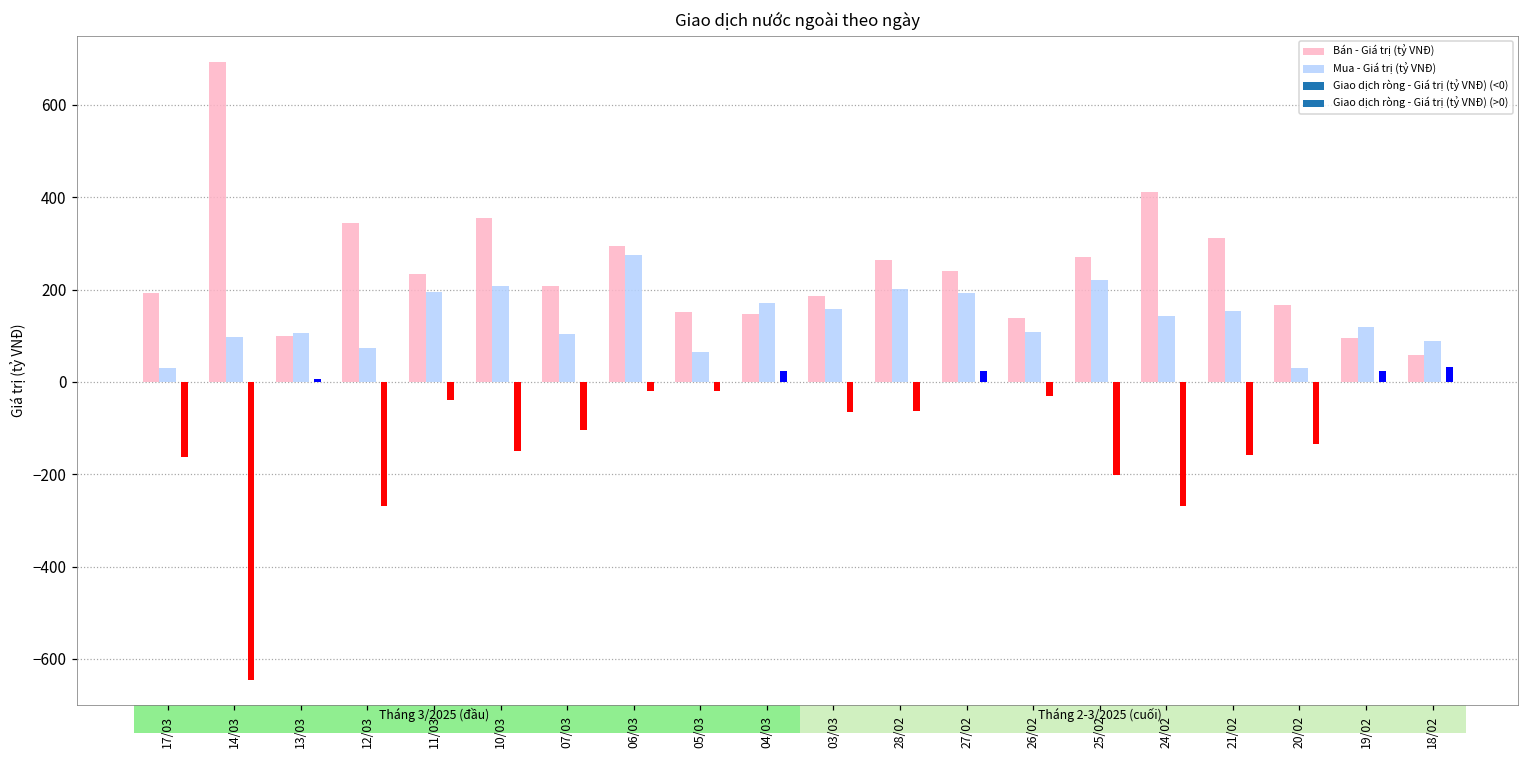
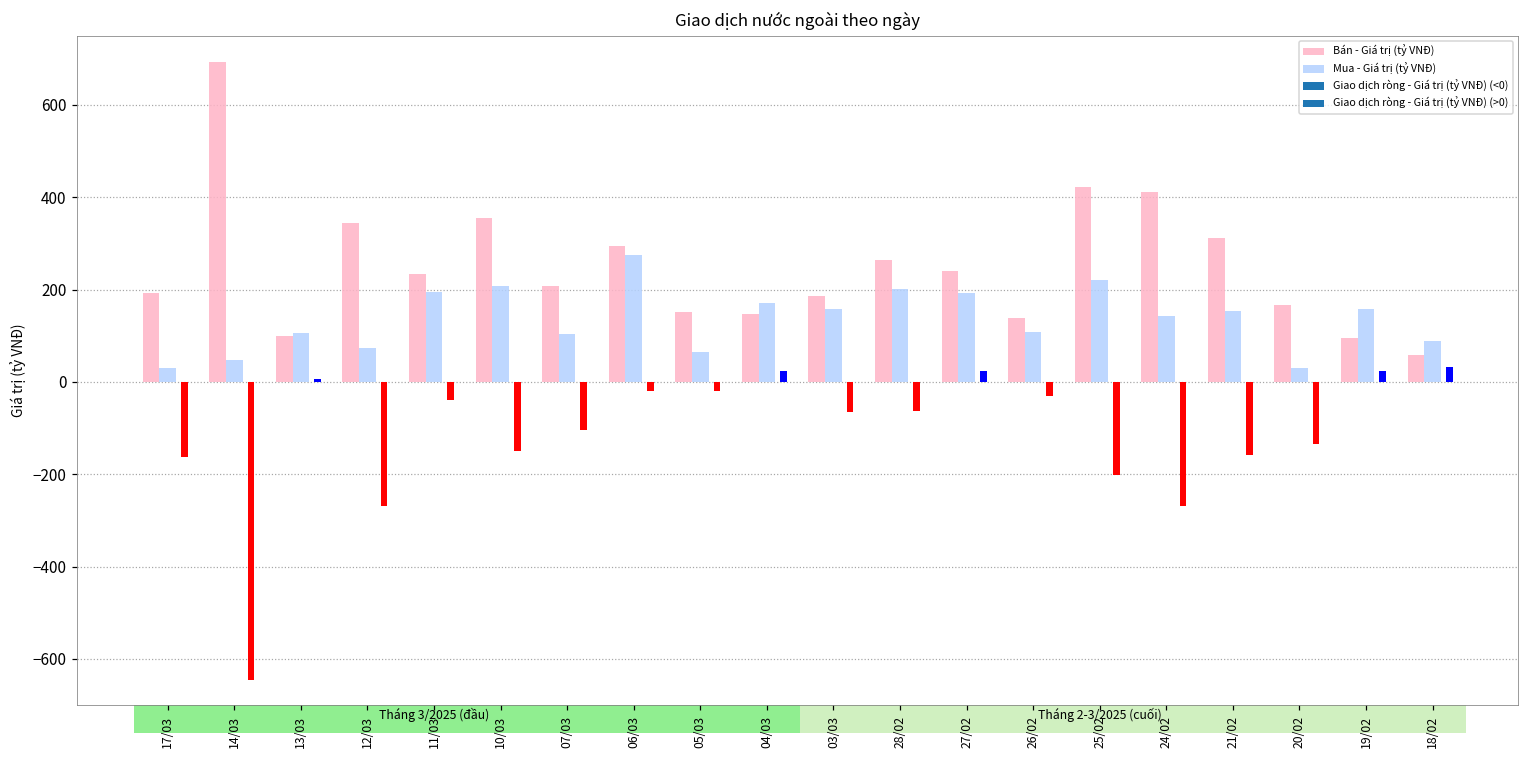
  {
    "Bán - Giá trị (tỷ VNĐ)": {
      "17/03": 190,
      "14/03": 690,
      "13/03": 100,
      "12/03": 340,
      "11/03": 230,
      "10/03": 360,
      "07/03": 210,
      "06/03": 290,
      "05/03": 150,
      "04/03": 150,
      "03/03": 190,
      "28/02": 260,
      "27/02": 240,
      "26/02": 140,
-     "25/02": 270,
+     "25/02": 420,
      "24/02": 410,
      "21/02": 310,
      "20/02": 170,
      "19/02": 100,
      "18/02": 60
    },
    "Mua - Giá trị (tỷ VNĐ)": {
      "17/03": 30,
-     "14/03": 100,
+     "14/03": 50,
      "13/03": 110,
      "12/03": 70,
      "11/03": 190,
      "10/03": 210,
      "07/03": 100,
      "06/03": 280,
      "05/03": 70,
      "04/03": 170,
      "03/03": 160,
      "28/02": 200,
      "27/02": 190,
      "26/02": 110,
      "25/02": 220,
      "24/02": 140,
      "21/02": 150,
      "20/02": 30,
-     "19/02": 120,
+     "19/02": 160,
      "18/02": 90
    }
  }
